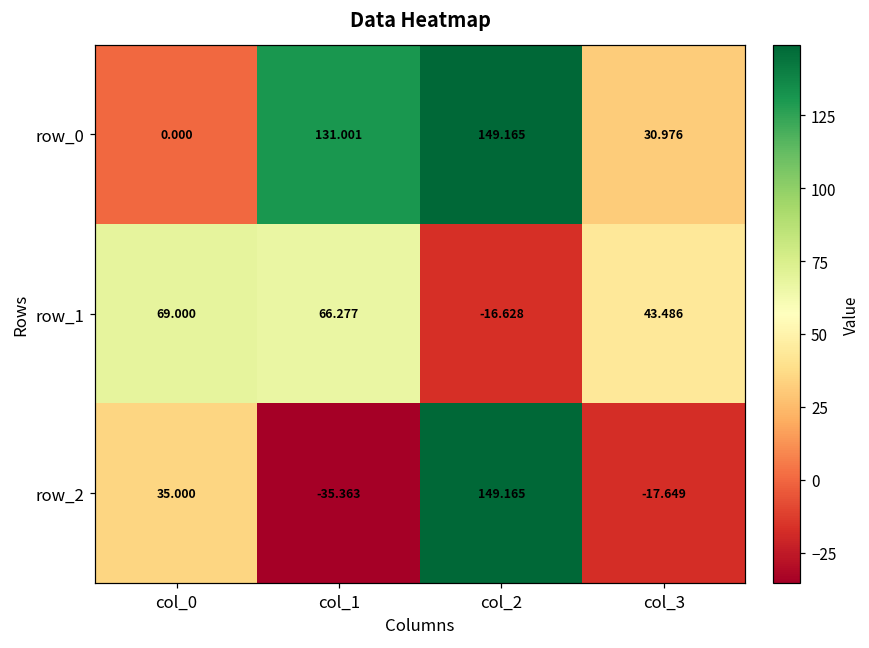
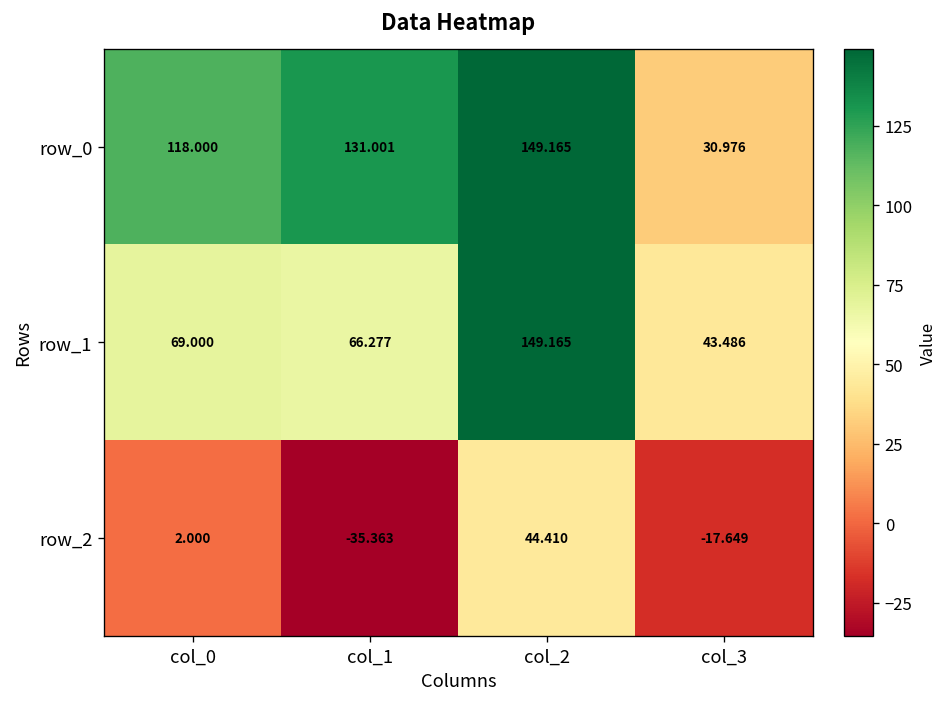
  {
    "row_0": {
-     "col_0": 0.000,
+     "col_0": 118.000,
      "col_1": 131.001,
      "col_2": 149.165,
      "col_3": 30.976
    },
    "row_1": {
      "col_0": 69.000,
      "col_1": 66.277,
-     "col_2": -16.628,
+     "col_2": 149.165,
      "col_3": 43.486
    },
    "row_2": {
-     "col_0": 35.000,
+     "col_0": 2.000,
      "col_1": -35.363,
-     "col_2": 149.165,
+     "col_2": 44.410,
      "col_3": -17.649
    }
  }
